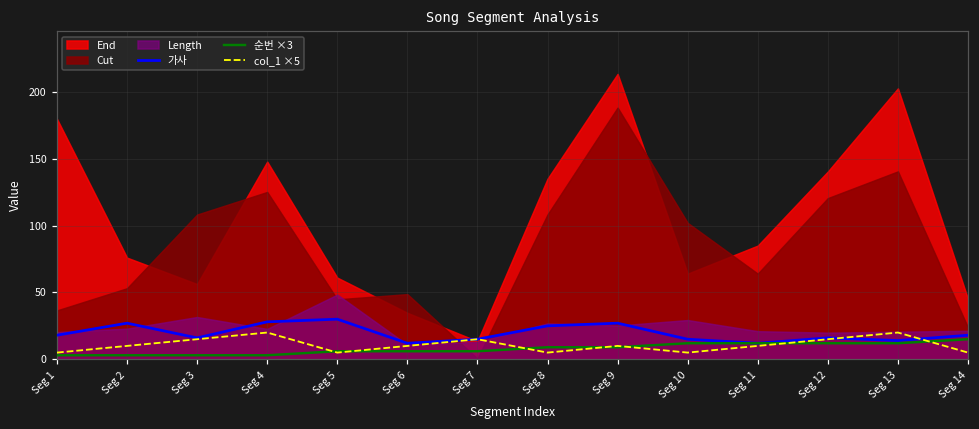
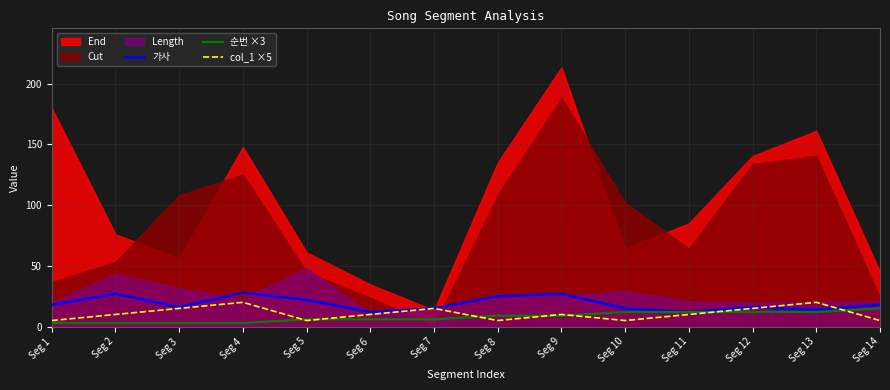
  {
    "가사": {
      "Seg 1": 18,
      "Seg 2": 27,
      "Seg 4": 28,
-     "Seg 5": 30,
+     "Seg 5": 22,
      "Seg 10": 15,
      "Seg 14": 18
    },
    "End": {
      "Seg 1": 180,
      "Seg 2": 76,
      "Seg 3": 56,
      "Seg 4": 148,
      "Seg 5": 61,
      "Seg 6": 35,
      "Seg 8": 135,
      "Seg 9": 213,
      "Seg 10": 64,
      "Seg 11": 85,
      "Seg 12": 140,
-     "Seg 13": 203,
+     "Seg 13": 161,
      "Seg 14": 45
    },
    "Cut": {
      "Seg 1": 37,
      "Seg 2": 53,
      "Seg 3": 108,
      "Seg 4": 125,
      "Seg 5": 45,
-     "Seg 6": 49,
+     "Seg 6": 24,
      "Seg 8": 108,
      "Seg 9": 188,
      "Seg 10": 102,
      "Seg 11": 64,
-     "Seg 12": 121,
+     "Seg 12": 134,
      "Seg 13": 141,
      "Seg 14": 24
    },
    "순번 ×3": {
      "Seg 2": 3,
      "Seg 3": 3,
      "Seg 4": 3,
      "Seg 6": 6,
      "Seg 7": 6,
      "Seg 8": 9,
      "Seg 10": 12,
      "Seg 12": 12,
      "Seg 14": 15
    },
    "Length": {
      "Seg 1": 20,
-     "Seg 2": 23,
+     "Seg 2": 44,
      "Seg 3": 32,
      "Seg 4": 23,
      "Seg 5": 48,
      "Seg 10": 29,
      "Seg 11": 21,
      "Seg 12": 20,
      "Seg 14": 21
    },
    "col_1 ×5": {
      "Seg 2": 10,
      "Seg 4": 20,
      "Seg 8": 5,
      "Seg 10": 5,
      "Seg 14": 5
    }
  }
